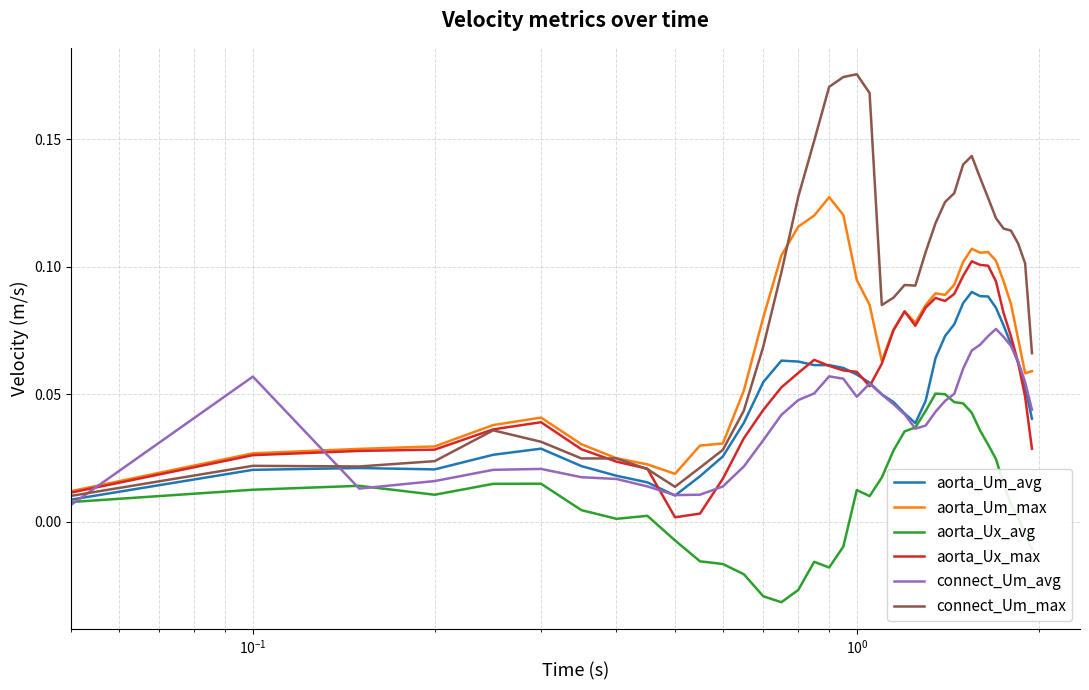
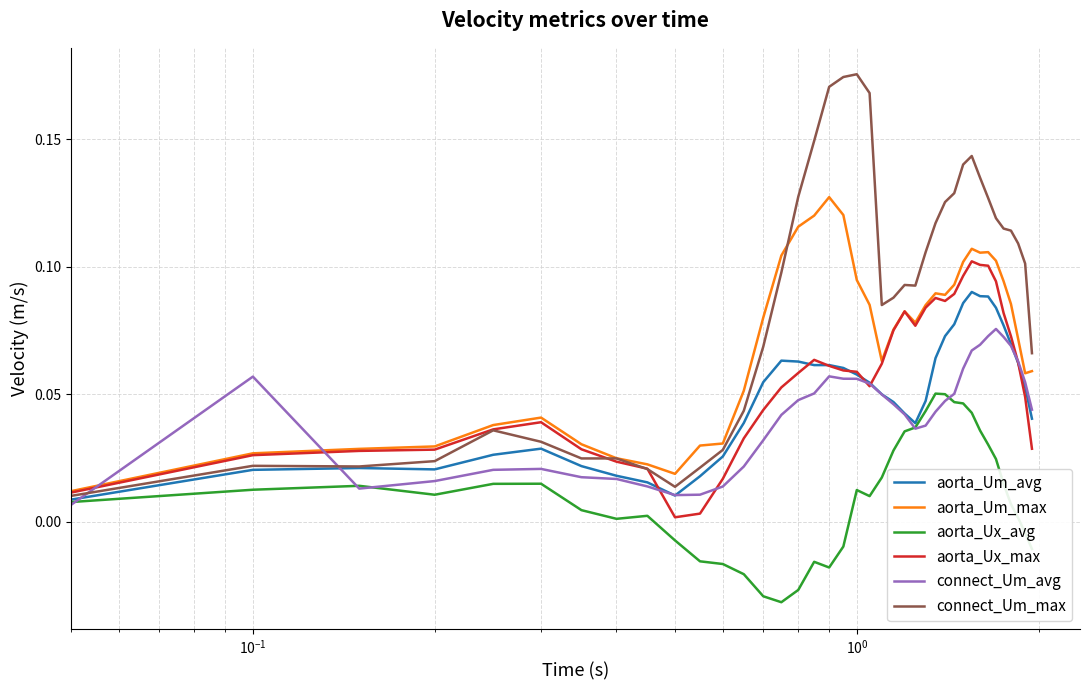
  {
    "aorta_Um_avg": {
      "10^-1": 0.020,
      "10^0": 0.058
    },
    "aorta_Um_max": {
      "10^0": 0.095
    },
    "aorta_Ux_avg": {
      "10^-1": 0.013,
      "10^0": 0.013
    },
    "aorta_Ux_max": {
      "10^0": 0.059
    },
    "connect_Um_avg": {
      "10^-1": 0.057,
-     "10^0": 0.049
+     "10^0": 0.056
    },
    "connect_Um_max": {
      "10^-1": 0.022,
      "10^0": 0.176
    }
  }
